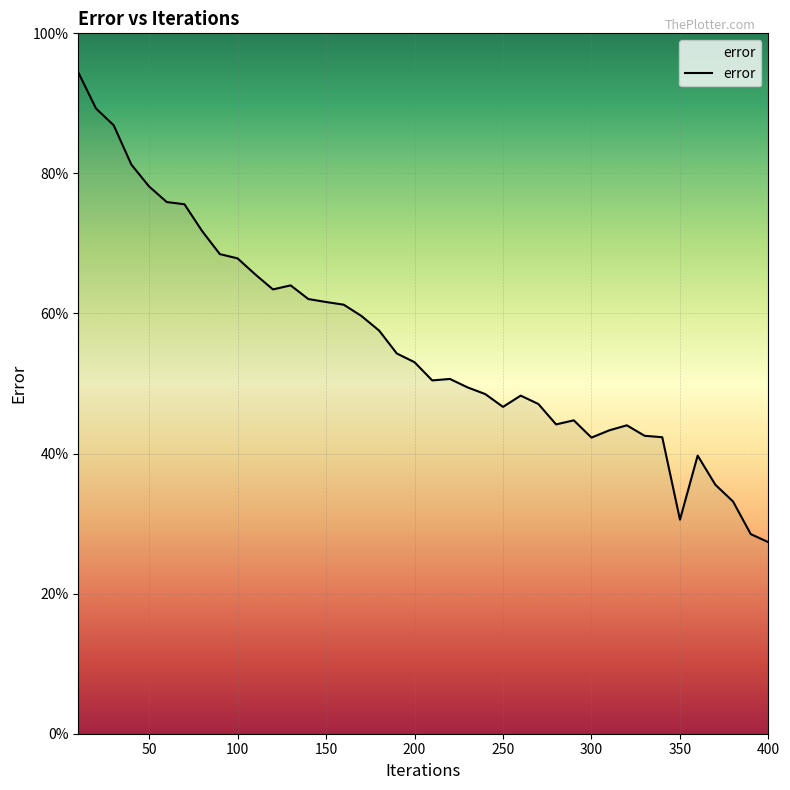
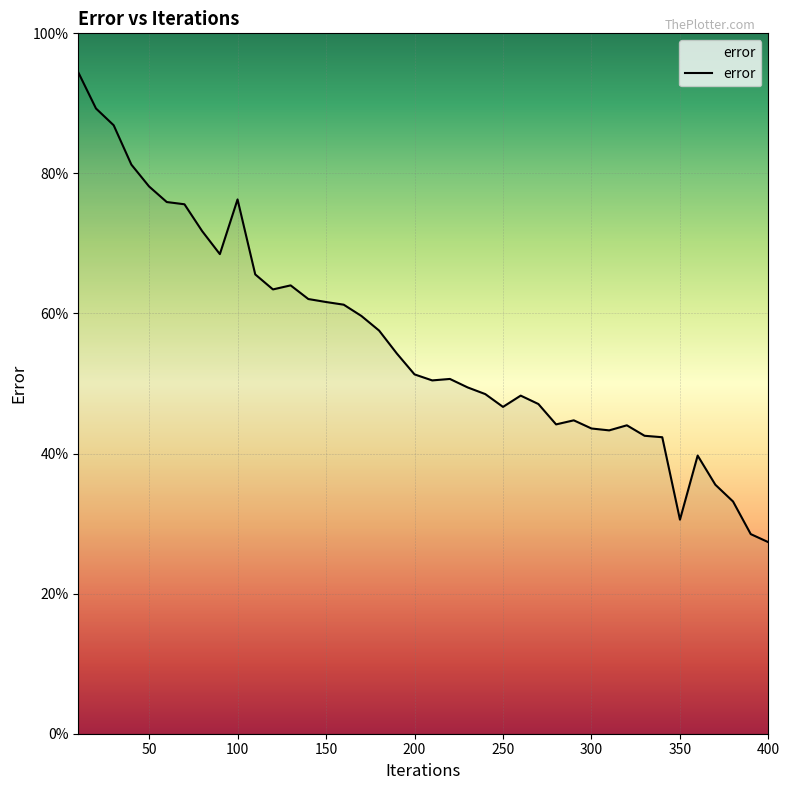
  {
    "50": "78%",
-   "100": "68%",
+   "100": "76%",
    "150": "62%",
-   "200": "53%",
+   "200": "51%",
    "250": "47%",
-   "300": "42%",
+   "300": "44%",
    "350": "31%",
    "400": "27%"
  }
